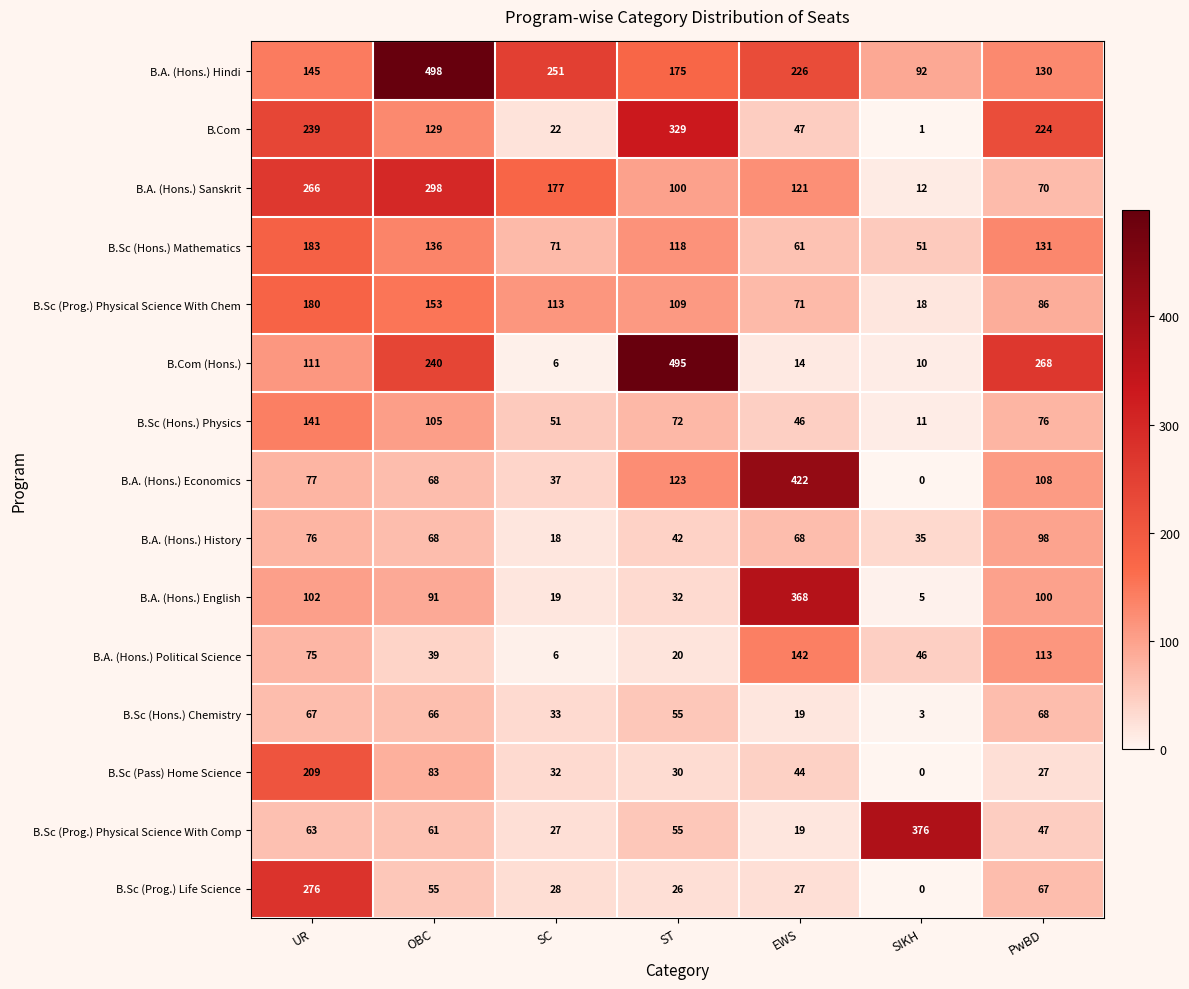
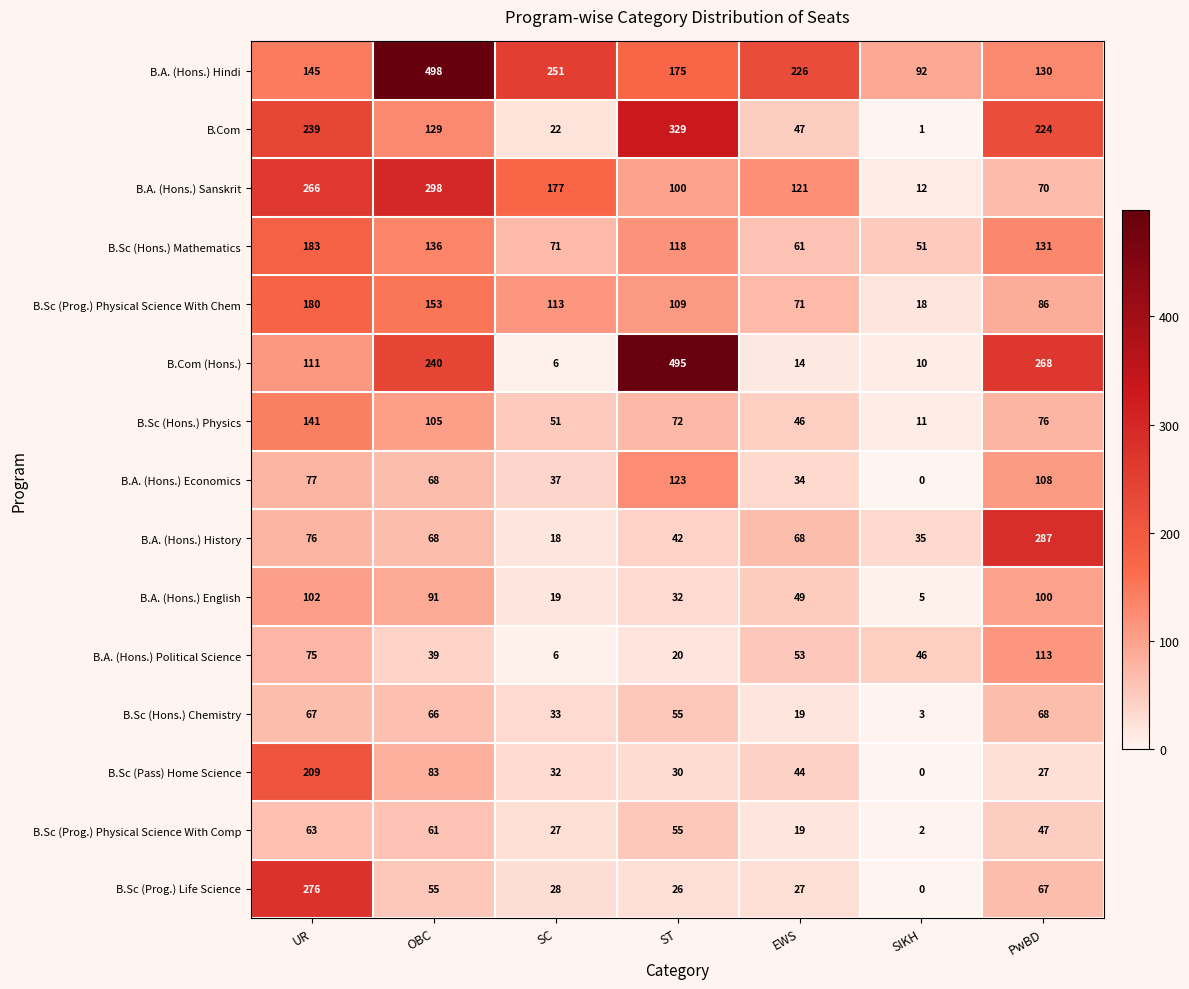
  {
    "B.A. (Hons.) Hindi": {
      "UR": 145,
      "OBC": 498,
      "SC": 251,
      "ST": 175,
      "EWS": 226,
      "SIKH": 92,
      "PwBD": 130
    },
    "B.Com": {
      "UR": 239,
      "OBC": 129,
      "SC": 22,
      "ST": 329,
      "EWS": 47,
      "SIKH": 1,
      "PwBD": 224
    },
    "B.A. (Hons.) Sanskrit": {
      "UR": 266,
      "OBC": 298,
      "SC": 177,
      "ST": 100,
      "EWS": 121,
      "SIKH": 12,
      "PwBD": 70
    },
    "B.Sc (Hons.) Mathematics": {
      "UR": 183,
      "OBC": 136,
      "SC": 71,
      "ST": 118,
      "EWS": 61,
      "SIKH": 51,
      "PwBD": 131
    },
    "B.Sc (Prog.) Physical Science With Chem": {
      "UR": 180,
      "OBC": 153,
      "SC": 113,
      "ST": 109,
      "EWS": 71,
      "SIKH": 18,
      "PwBD": 86
    },
    "B.Com (Hons.)": {
      "UR": 111,
      "OBC": 240,
      "SC": 6,
      "ST": 495,
      "EWS": 14,
      "SIKH": 10,
      "PwBD": 268
    },
    "B.Sc (Hons.) Physics": {
      "UR": 141,
      "OBC": 105,
      "SC": 51,
      "ST": 72,
      "EWS": 46,
      "SIKH": 11,
      "PwBD": 76
    },
    "B.A. (Hons.) Economics": {
      "UR": 77,
      "OBC": 68,
      "SC": 37,
      "ST": 123,
-     "EWS": 422,
+     "EWS": 34,
      "SIKH": 0,
      "PwBD": 108
    },
    "B.A. (Hons.) History": {
      "UR": 76,
      "OBC": 68,
      "SC": 18,
      "ST": 42,
      "EWS": 68,
      "SIKH": 35,
-     "PwBD": 98
+     "PwBD": 287
    },
    "B.A. (Hons.) English": {
      "UR": 102,
      "OBC": 91,
      "SC": 19,
      "ST": 32,
-     "EWS": 368,
+     "EWS": 49,
      "SIKH": 5,
      "PwBD": 100
    },
    "B.A. (Hons.) Political Science": {
      "UR": 75,
      "OBC": 39,
      "SC": 6,
      "ST": 20,
-     "EWS": 142,
+     "EWS": 53,
      "SIKH": 46,
      "PwBD": 113
    },
    "B.Sc (Hons.) Chemistry": {
      "UR": 67,
      "OBC": 66,
      "SC": 33,
      "ST": 55,
      "EWS": 19,
      "SIKH": 3,
      "PwBD": 68
    },
    "B.Sc (Pass) Home Science": {
      "UR": 209,
      "OBC": 83,
      "SC": 32,
      "ST": 30,
      "EWS": 44,
      "SIKH": 0,
      "PwBD": 27
    },
    "B.Sc (Prog.) Physical Science With Comp": {
      "UR": 63,
      "OBC": 61,
      "SC": 27,
      "ST": 55,
      "EWS": 19,
-     "SIKH": 376,
+     "SIKH": 2,
      "PwBD": 47
    },
    "B.Sc (Prog.) Life Science": {
      "UR": 276,
      "OBC": 55,
      "SC": 28,
      "ST": 26,
      "EWS": 27,
      "SIKH": 0,
      "PwBD": 67
    }
  }
